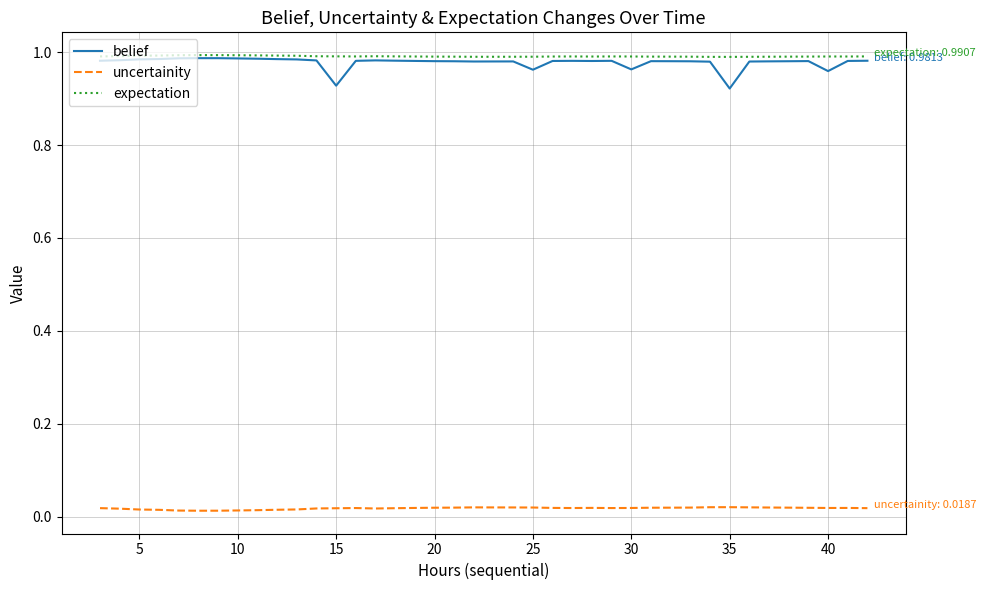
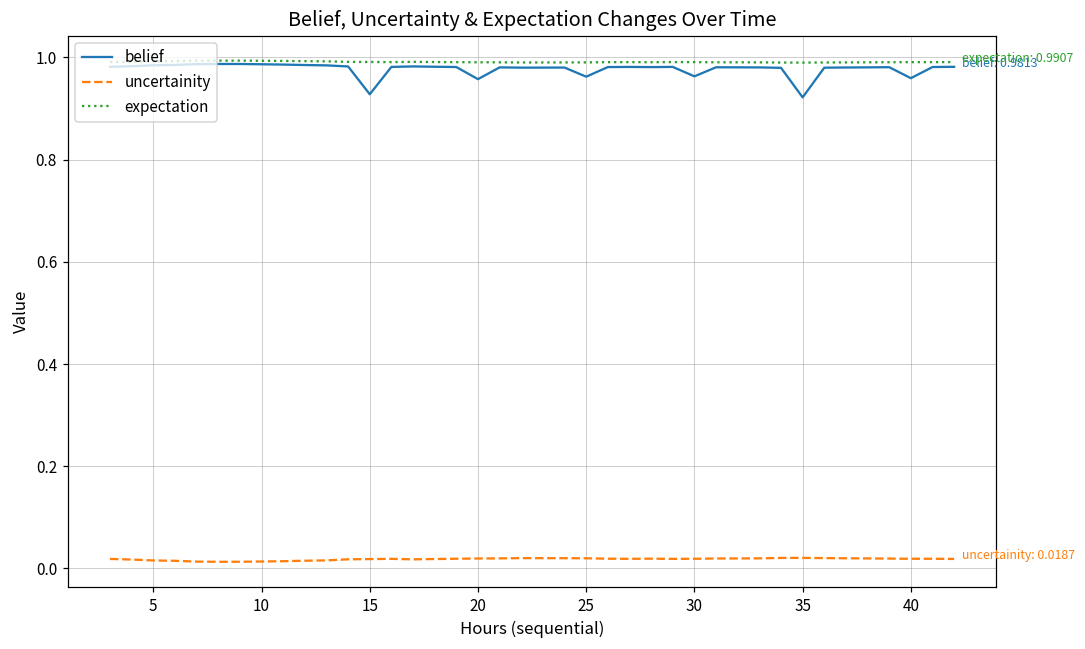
  {
    "belief": {
      "10": 0.99,
      "15": 0.93,
-     "20": 0.98,
+     "20": 0.96,
      "25": 0.96,
      "30": 0.96,
      "35": 0.92,
      "40": 0.96
    },
    "uncertainity": {
      "5": 0.02,
      "10": 0.01,
      "15": 0.02,
      "20": 0.02,
      "25": 0.02,
      "30": 0.02,
      "35": 0.02,
      "40": 0.02
    },
    "expectation": {
      "10": 0.99,
      "15": 0.99,
      "20": 0.99,
      "25": 0.99,
      "30": 0.99,
      "35": 0.99,
      "40": 0.99
    }
  }
